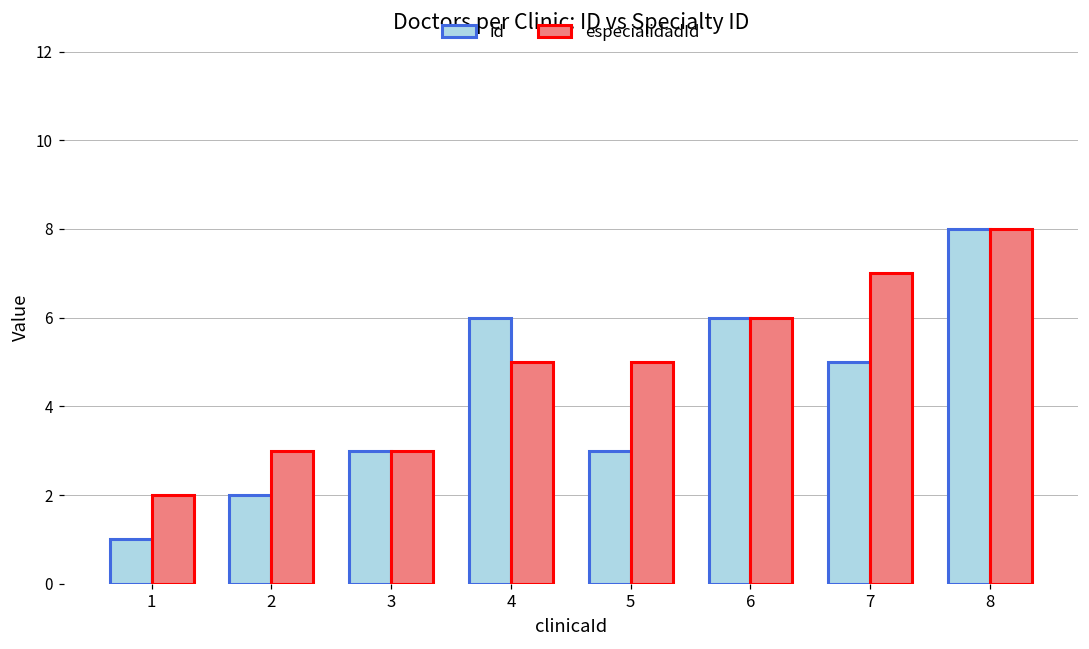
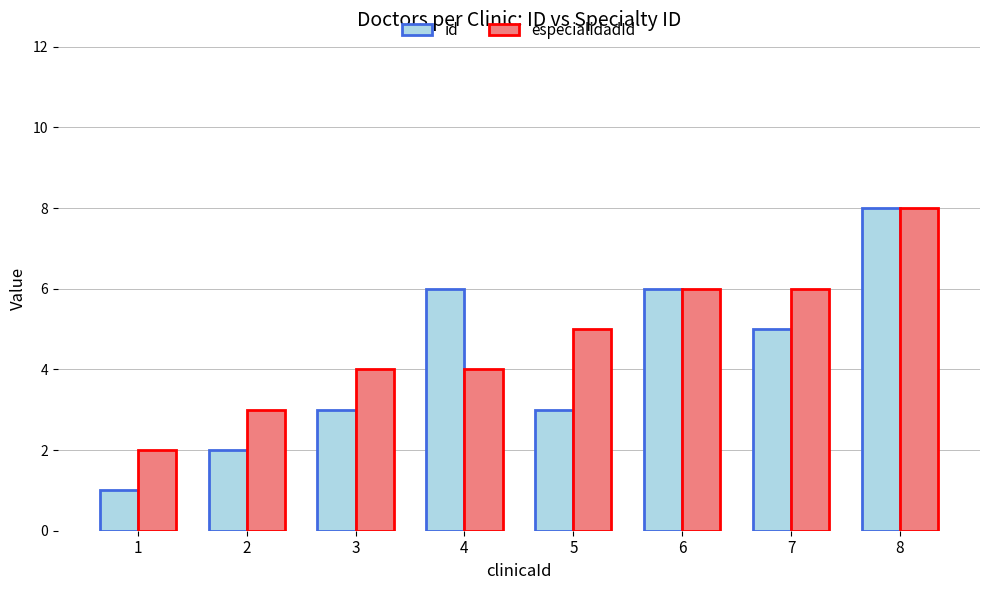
  {
    "id": {
      "1": 1,
      "2": 2,
      "3": 3,
      "4": 6,
      "5": 3,
      "6": 6,
      "7": 5,
      "8": 8
    },
    "especialidadId": {
      "1": 2,
      "2": 3,
-     "3": 3,
-     "4": 5,
+     "3": 4,
+     "4": 4,
      "5": 5,
      "6": 6,
-     "7": 7,
+     "7": 6,
      "8": 8
    }
  }
